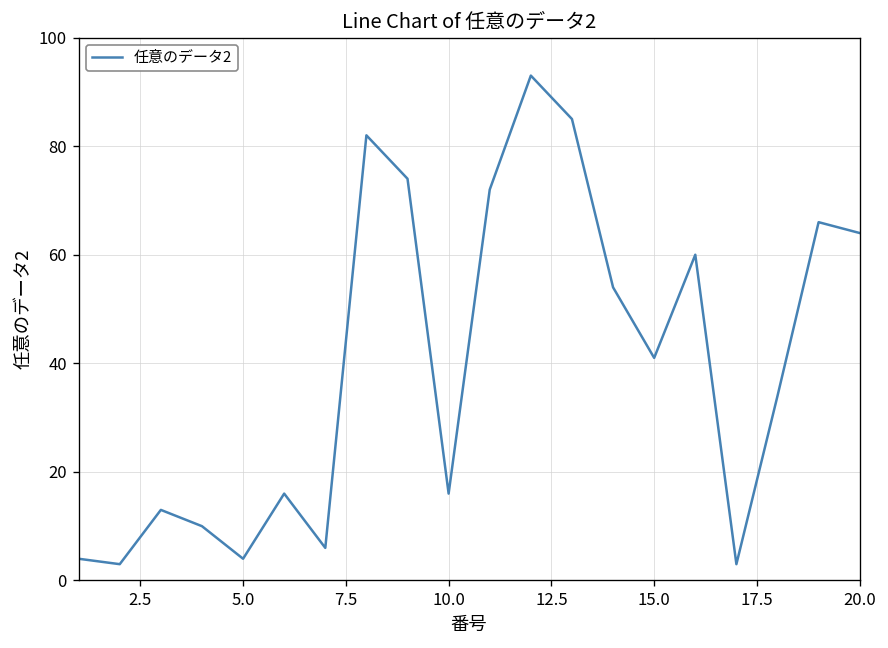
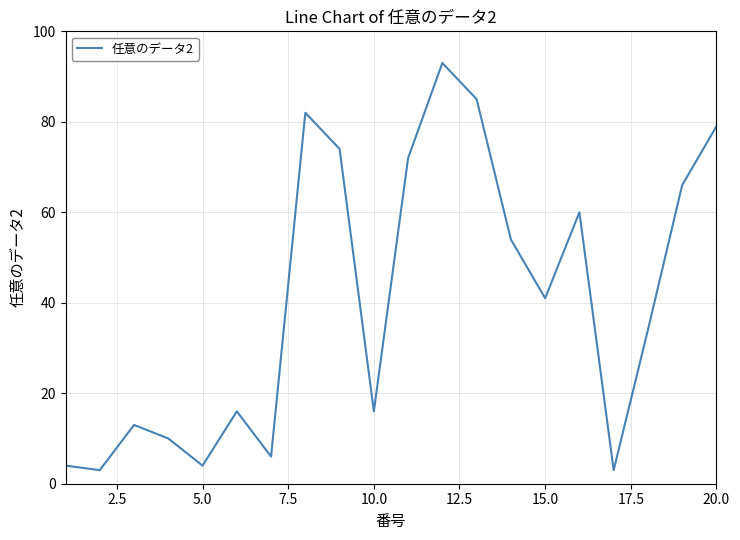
  {
    "5.0": 4,
    "10.0": 16,
    "15.0": 41,
-   "20.0": 64
+   "20.0": 79
  }
